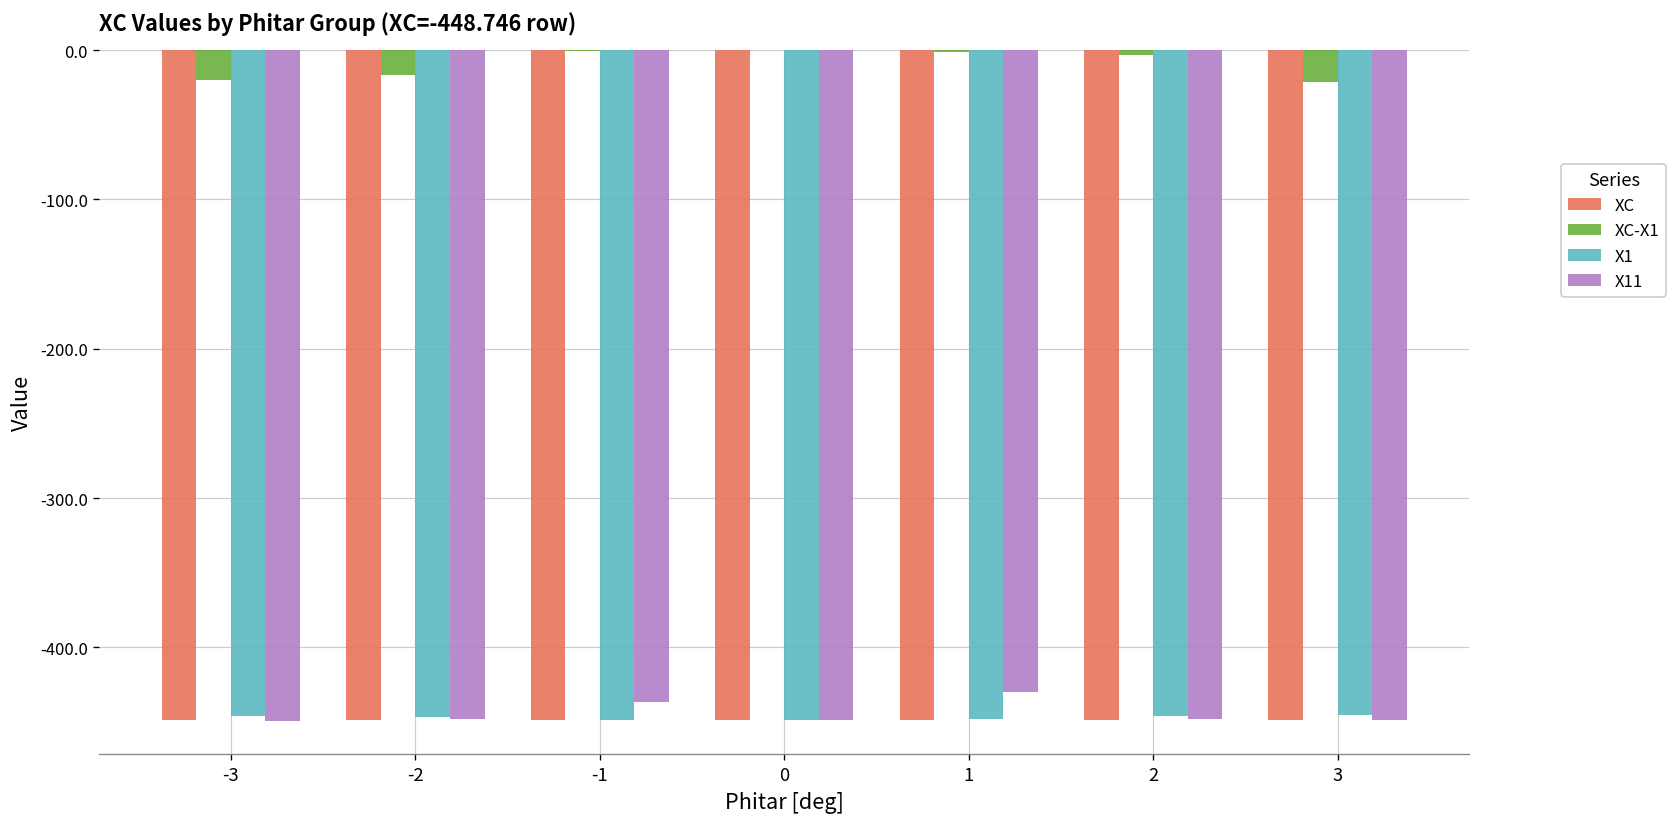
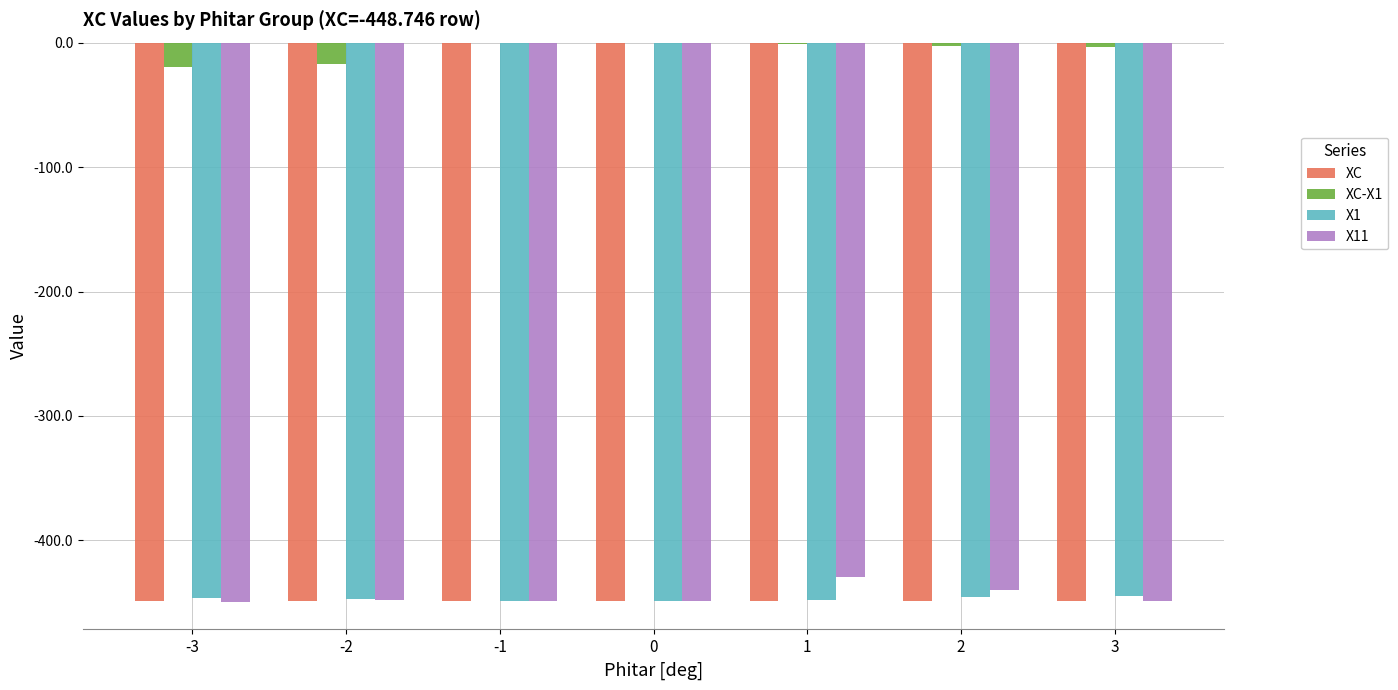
  {
    "XC": {
      "-3": -449,
      "-2": -449,
      "-1": -449,
      "0": -449,
      "1": -449,
      "2": -449,
      "3": -449
    },
    "XC-X1": {
      "-3": -20,
      "-2": -17,
      "0": 0,
      "2": -3,
-     "3": -21
+     "3": -4
    },
    "X1": {
      "-3": -446,
      "-2": -447,
      "-1": -448,
      "0": -449,
      "1": -448,
      "2": -446,
      "3": -445
    },
    "X11": {
      "-3": -449,
      "-2": -448,
-     "-1": -437,
+     "-1": -449,
      "0": -449,
      "1": -430,
-     "2": -448,
+     "2": -440,
      "3": -449
    }
  }
